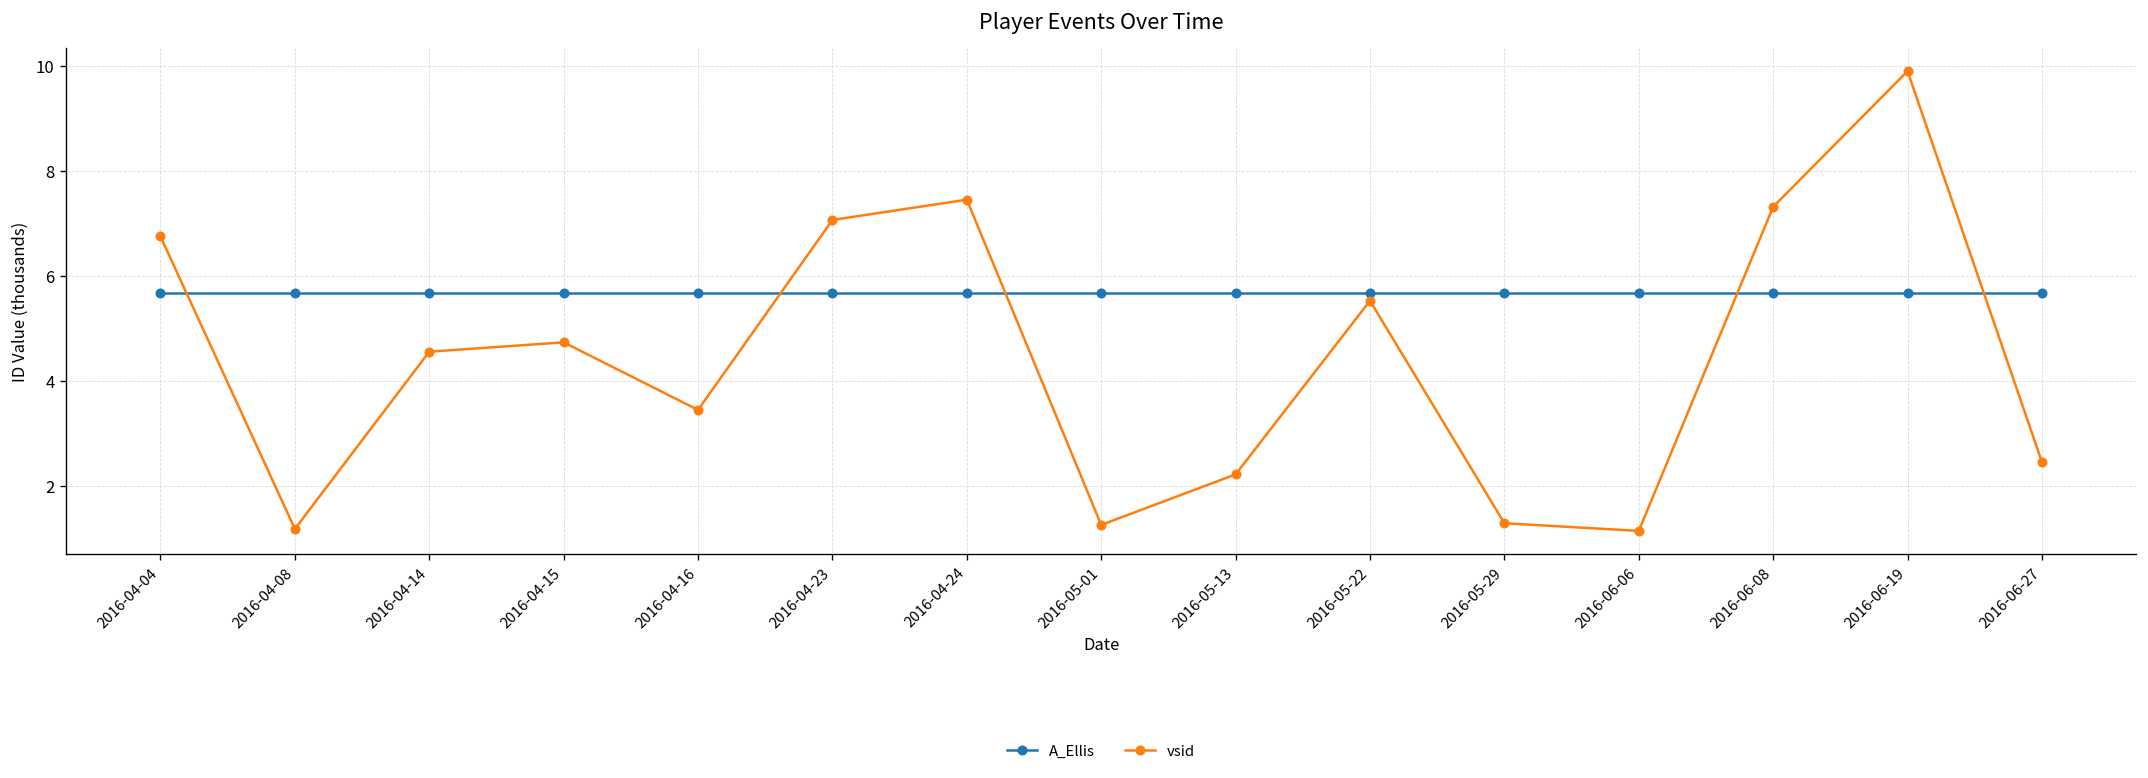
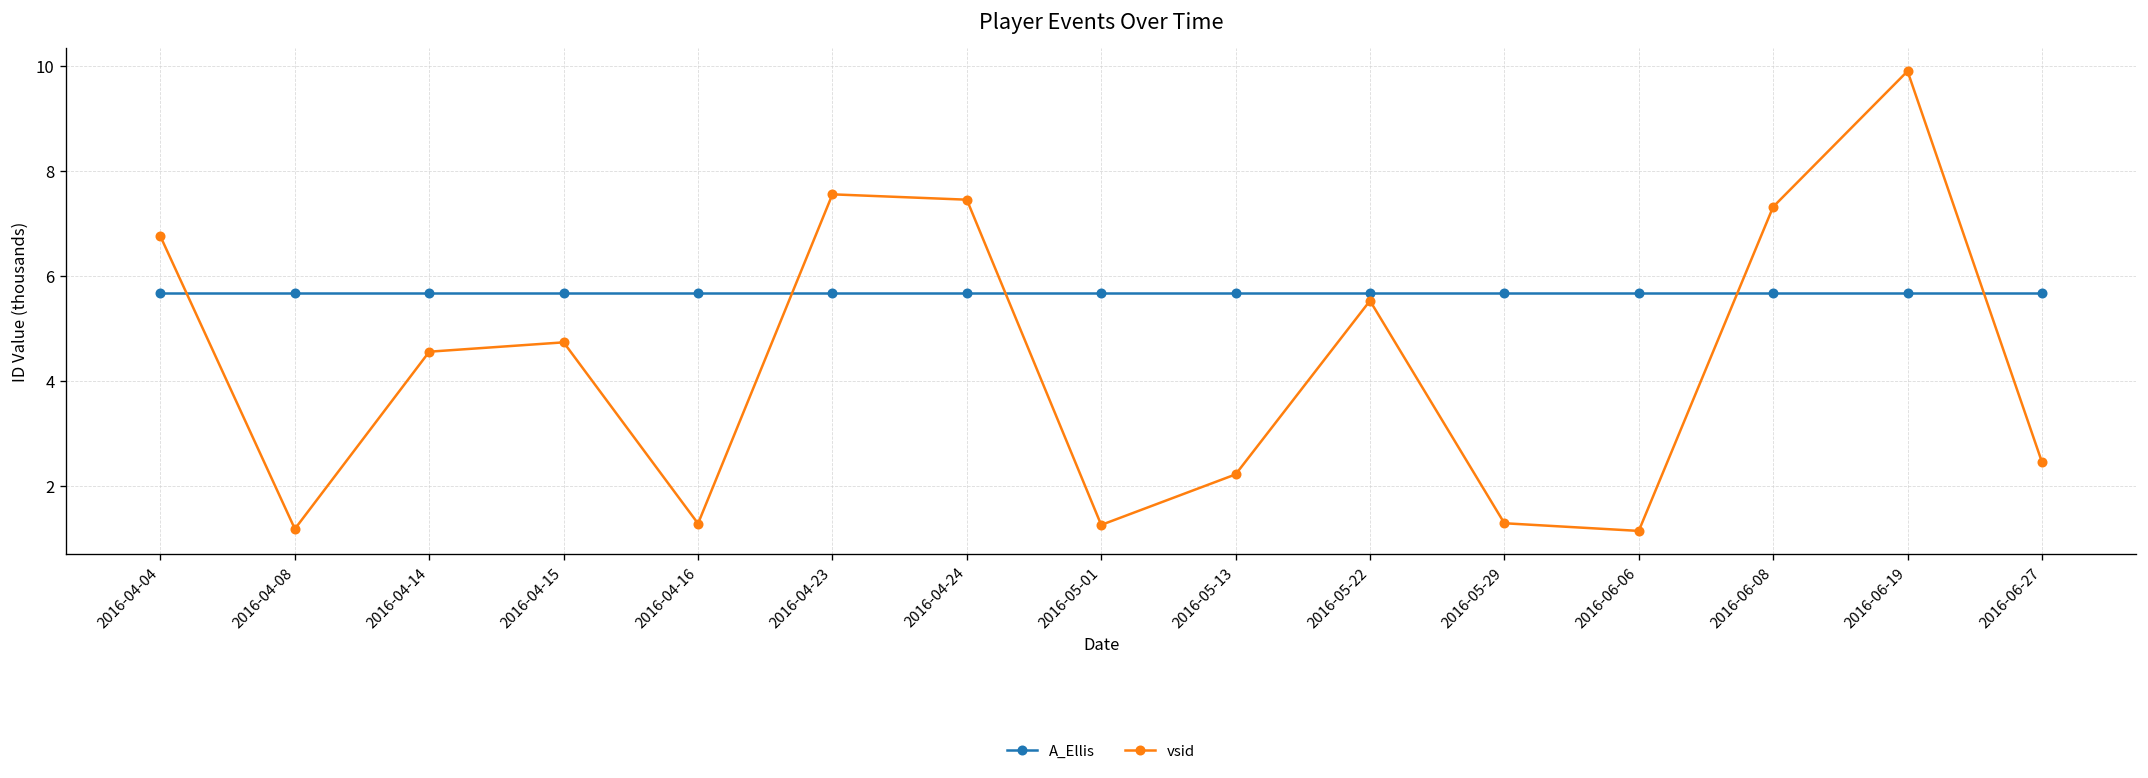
  {
    "A_Ellis": {
      "2016-04-04": 5.7,
      "2016-04-08": 5.7,
      "2016-04-14": 5.7,
      "2016-04-15": 5.7,
      "2016-04-16": 5.7,
      "2016-04-23": 5.7,
      "2016-04-24": 5.7,
      "2016-05-01": 5.7,
      "2016-05-13": 5.7,
      "2016-05-22": 5.7,
      "2016-05-29": 5.7,
      "2016-06-06": 5.7,
      "2016-06-08": 5.7,
      "2016-06-19": 5.7,
      "2016-06-27": 5.7
    },
    "vsid": {
      "2016-04-04": 6.7,
      "2016-04-08": 1.2,
      "2016-04-14": 4.6,
      "2016-04-15": 4.7,
-     "2016-04-16": 3.4,
-     "2016-04-23": 7.1,
+     "2016-04-16": 1.3,
+     "2016-04-23": 7.6,
      "2016-04-24": 7.4,
      "2016-05-01": 1.3,
      "2016-05-13": 2.2,
      "2016-05-22": 5.5,
      "2016-05-29": 1.3,
      "2016-06-06": 1.1,
      "2016-06-08": 7.3,
      "2016-06-19": 9.9,
      "2016-06-27": 2.5
    }
  }
